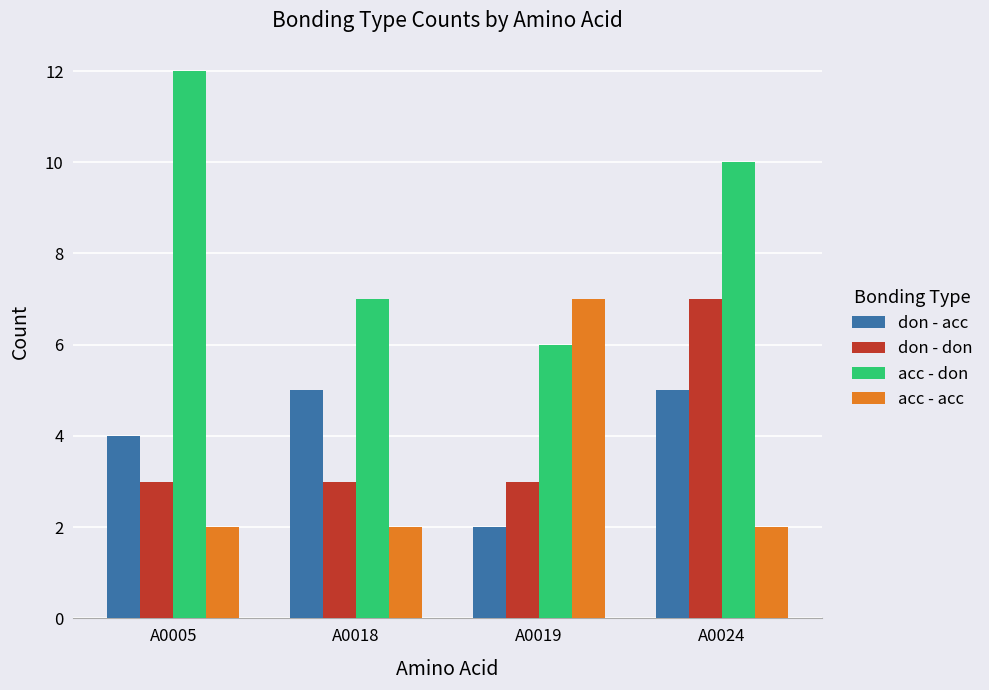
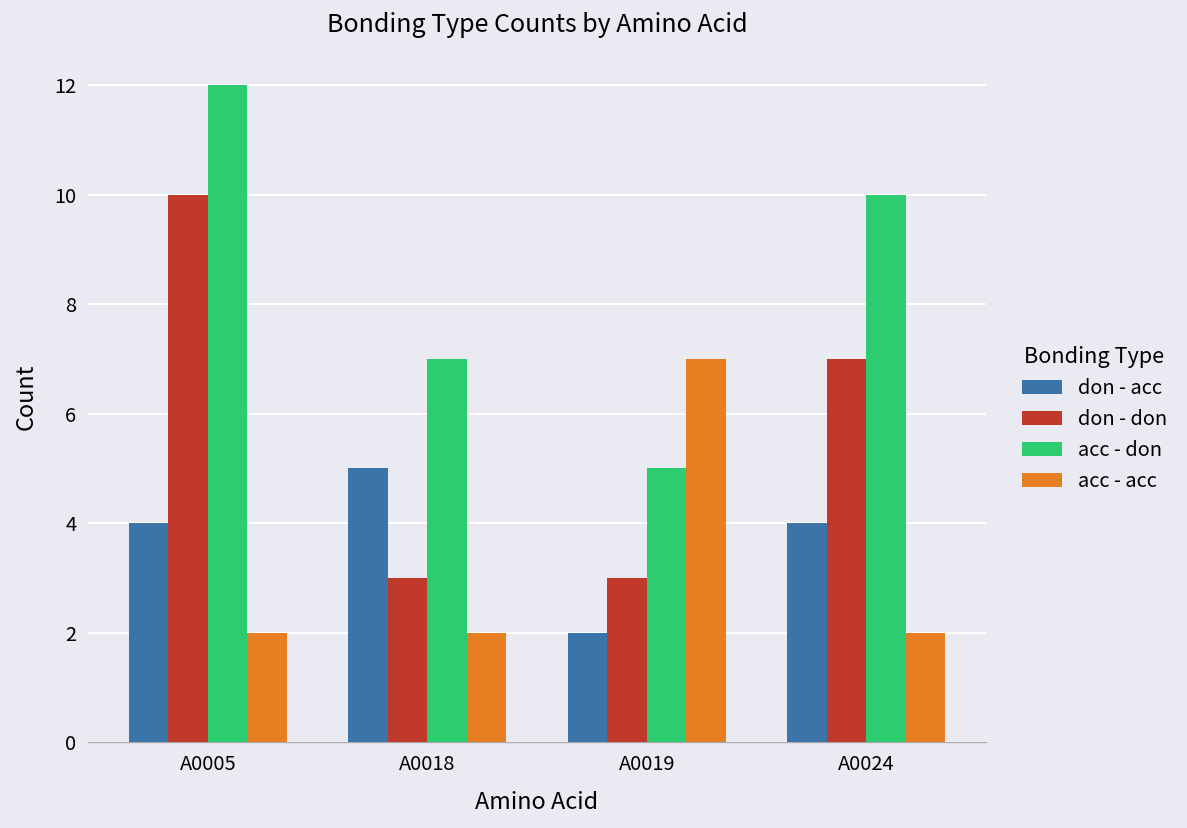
  {
    "don - acc": {
      "A0005": 4,
      "A0018": 5,
      "A0019": 2,
-     "A0024": 5
+     "A0024": 4
    },
    "don - don": {
-     "A0005": 3,
+     "A0005": 10,
      "A0018": 3,
      "A0019": 3,
      "A0024": 7
    },
    "acc - don": {
      "A0005": 12,
      "A0018": 7,
-     "A0019": 6,
+     "A0019": 5,
      "A0024": 10
    },
    "acc - acc": {
      "A0005": 2,
      "A0018": 2,
      "A0019": 7,
      "A0024": 2
    }
  }
